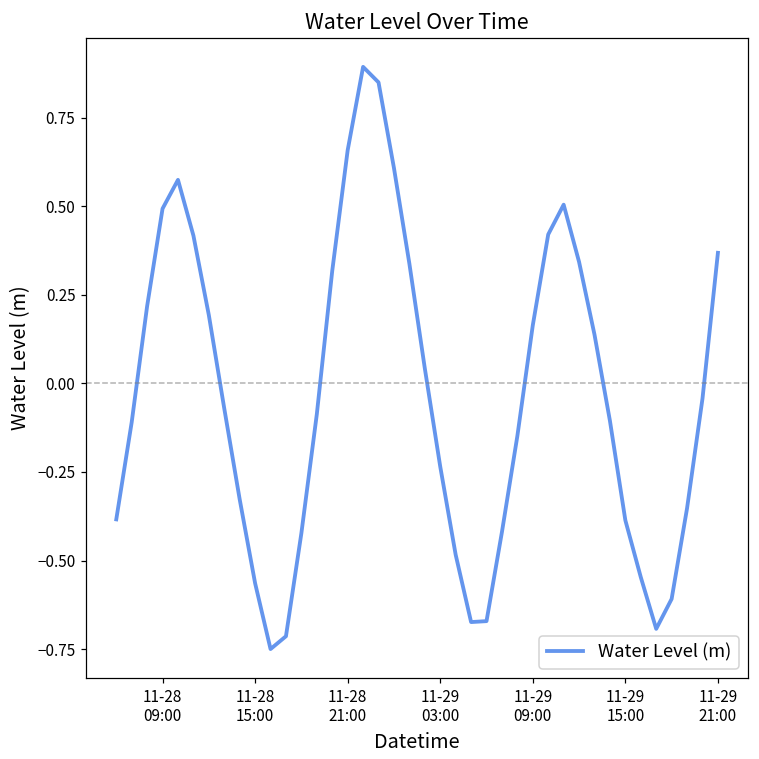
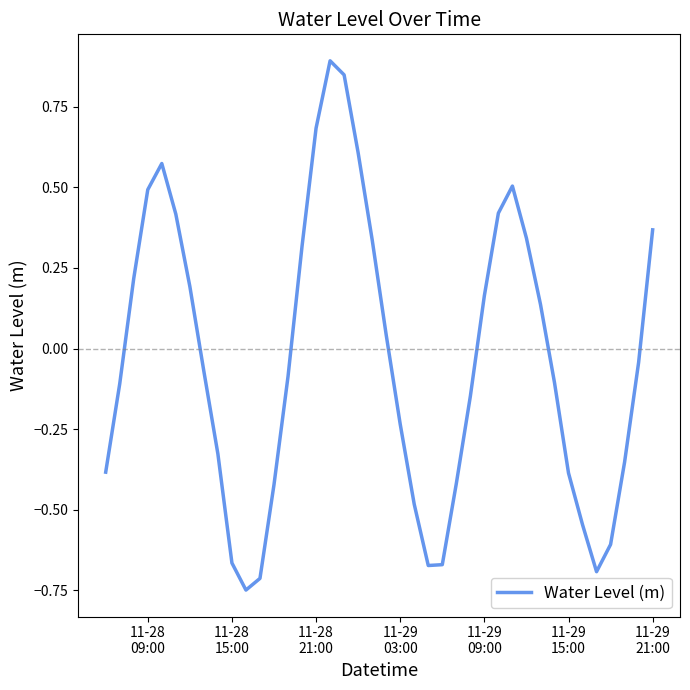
  {
    "11-28 09:00": 0.49,
-   "11-28 15:00": -0.56,
-   "11-28 21:00": 0.66,
+   "11-28 15:00": -0.67,
+   "11-28 21:00": 0.68,
    "11-29 03:00": -0.23,
    "11-29 09:00": 0.16,
    "11-29 15:00": -0.39,
    "11-29 21:00": 0.37
  }
